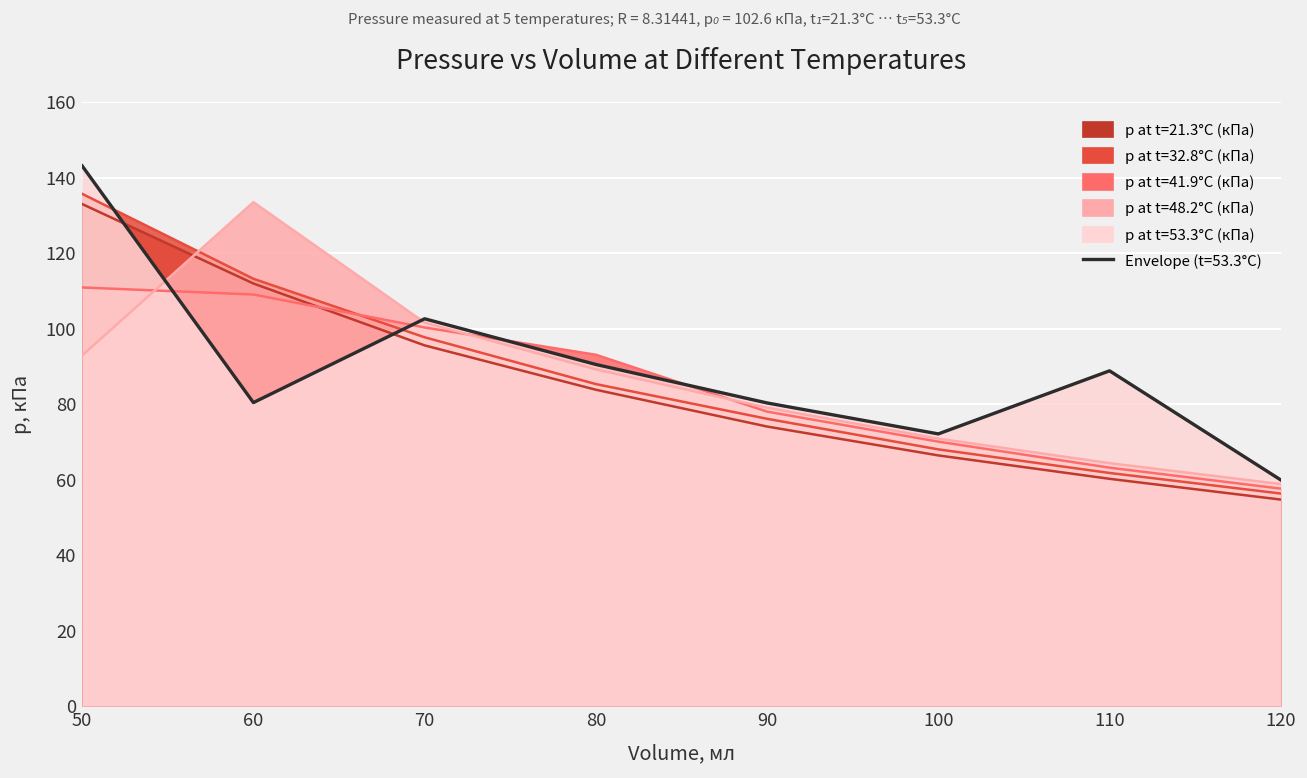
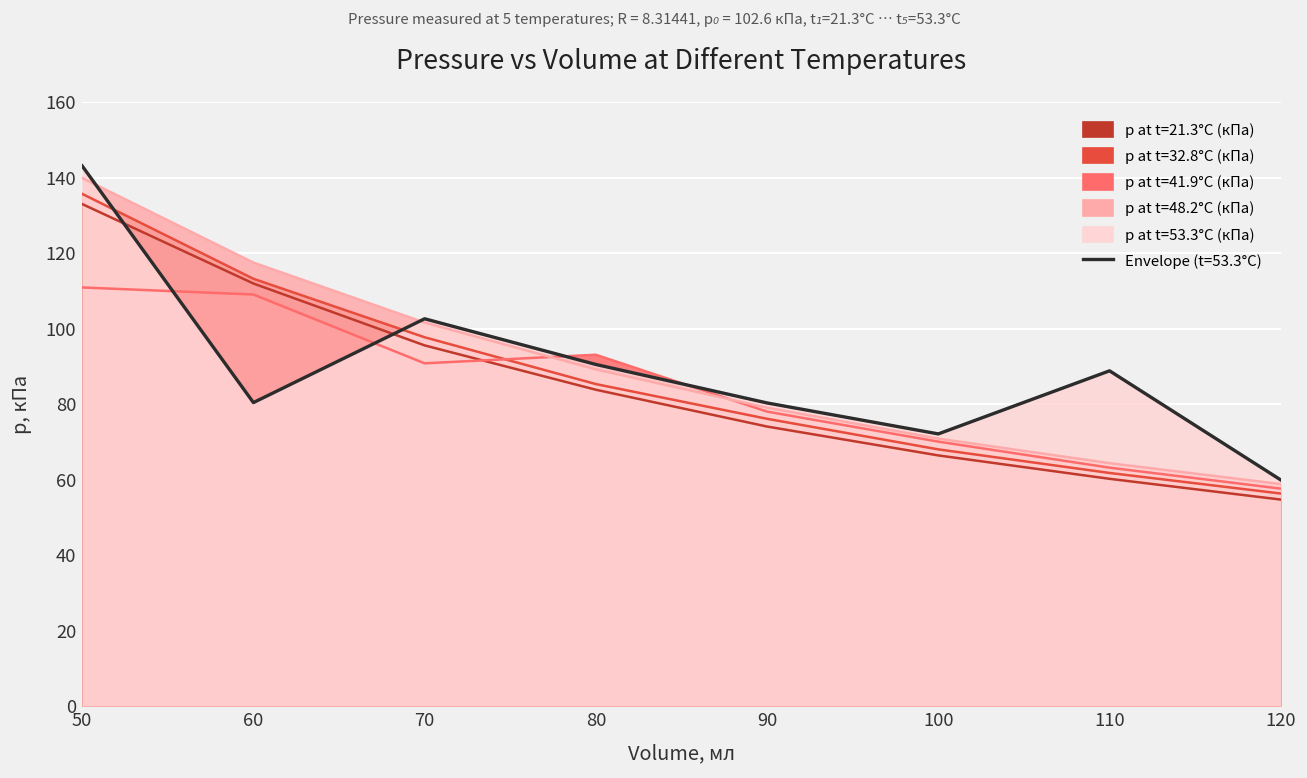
  {
    "p at t=41.9°C (кПа)": {
      "50": 111,
      "60": 109,
-     "70": 100,
+     "70": 91,
      "80": 93,
      "90": 78,
      "110": 63,
      "120": 58
    },
    "p at t=48.2°C (кПа)": {
-     "50": 93,
-     "60": 134,
+     "50": 140,
+     "60": 118,
      "70": 102,
      "80": 89,
      "90": 79,
      "110": 64,
      "120": 59
    },
    "p at t=53.3°C (кПа)": {
      "50": 143,
      "60": 80,
      "70": 103,
      "80": 91,
      "90": 80,
      "100": 72,
      "110": 89,
      "120": 60
    }
  }
